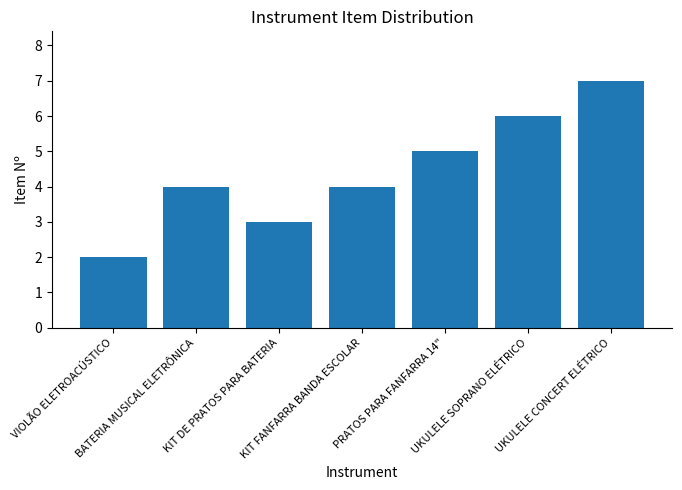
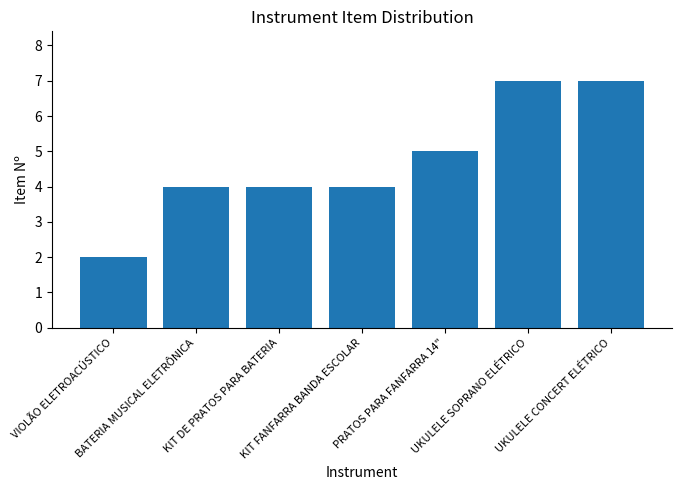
  {
    "VIOLÃO ELETROACÚSTICO": 2,
    "BATERIA MUSICAL ELETRÔNICA": 4,
-   "KIT DE PRATOS PARA BATERIA": 3,
+   "KIT DE PRATOS PARA BATERIA": 4,
    "KIT FANFARRA BANDA ESCOLAR": 4,
    "PRATOS PARA FANFARRA 14\"": 5,
-   "UKULELE SOPRANO ELÉTRICO": 6,
+   "UKULELE SOPRANO ELÉTRICO": 7,
    "UKULELE CONCERT ELÉTRICO": 7
  }
